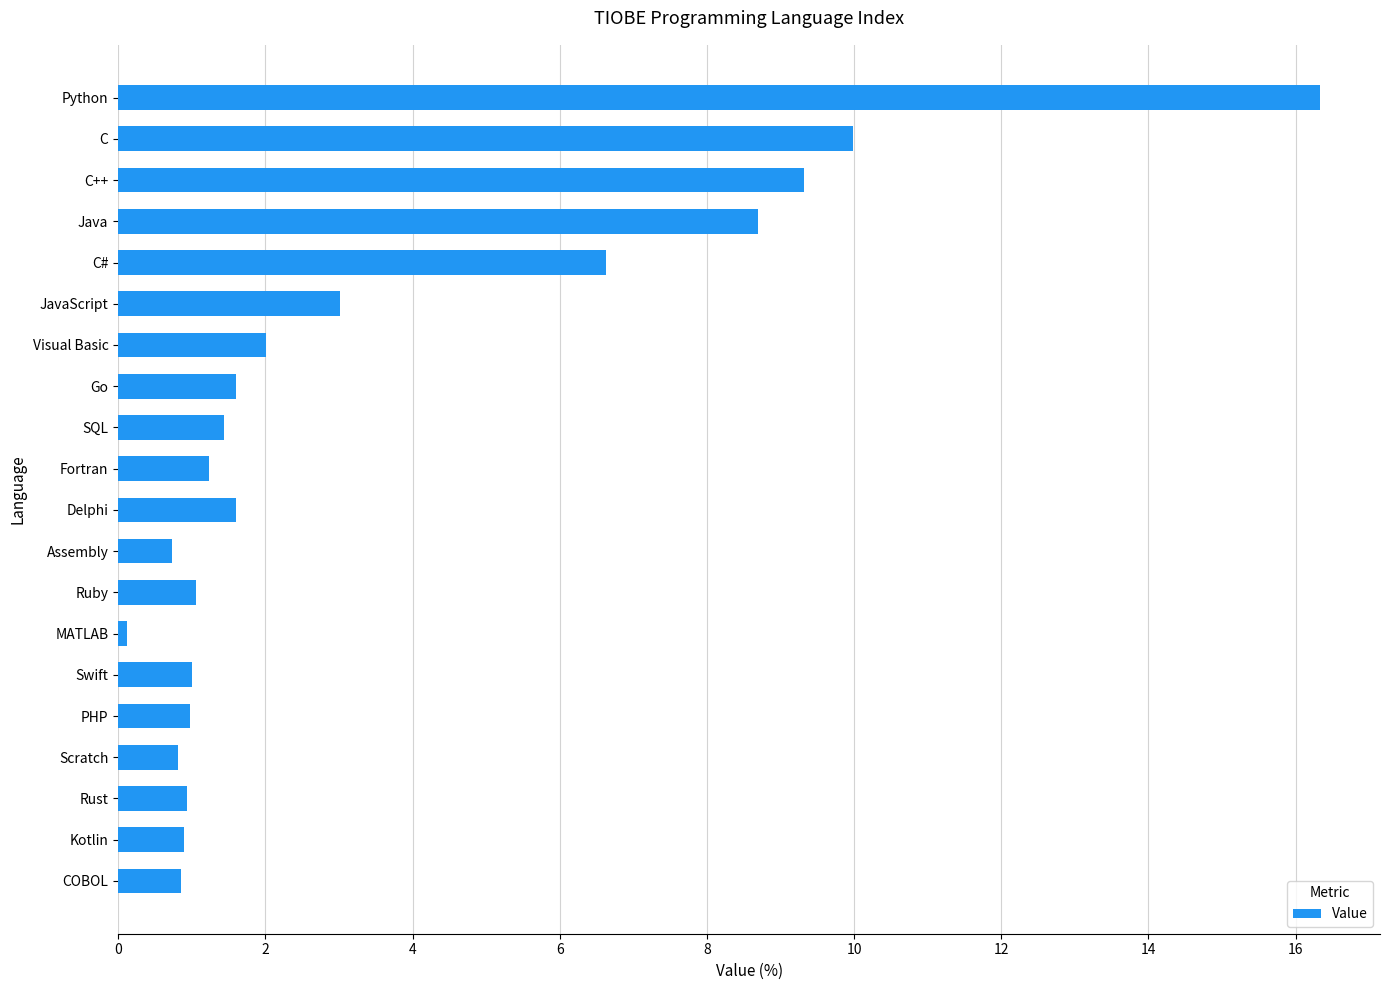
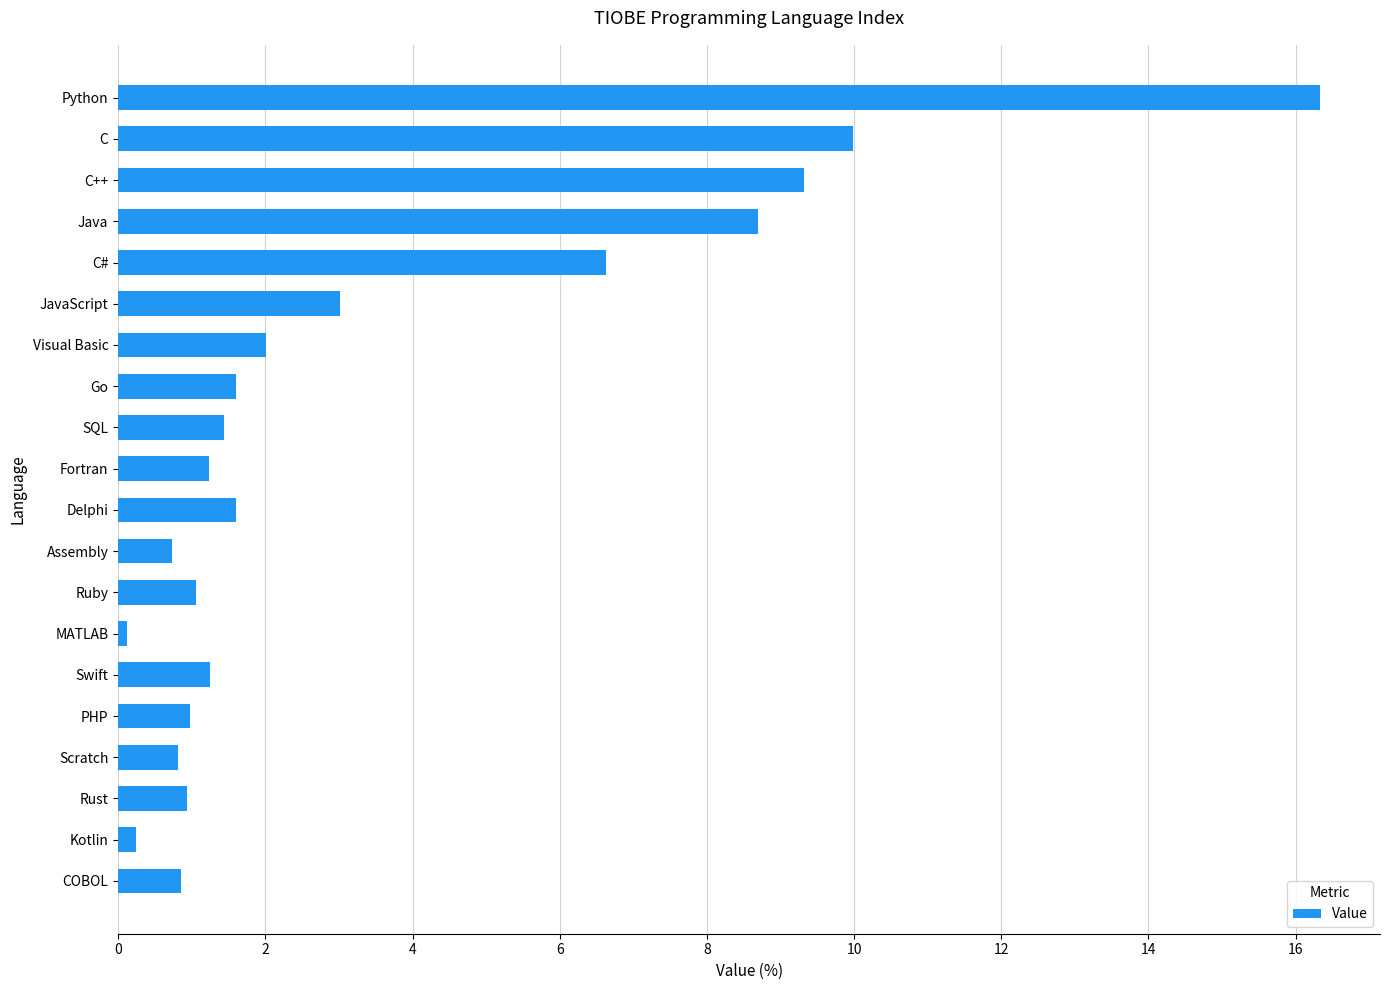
  {
    "Python": 16.3,
    "C": 10.0,
    "C++": 9.3,
    "Java": 8.7,
    "C#": 6.6,
    "JavaScript": 3.0,
    "Visual Basic": 2.0,
    "Go": 1.6,
    "SQL": 1.4,
    "Fortran": 1.2,
    "Delphi": 1.6,
    "Assembly": 0.7,
    "Ruby": 1.1,
    "MATLAB": 0.1,
-   "Swift": 1.0,
+   "Swift": 1.3,
    "PHP": 1.0,
    "Scratch": 0.8,
    "Rust": 0.9,
-   "Kotlin": 0.9,
+   "Kotlin": 0.2,
    "COBOL": 0.9
  }
